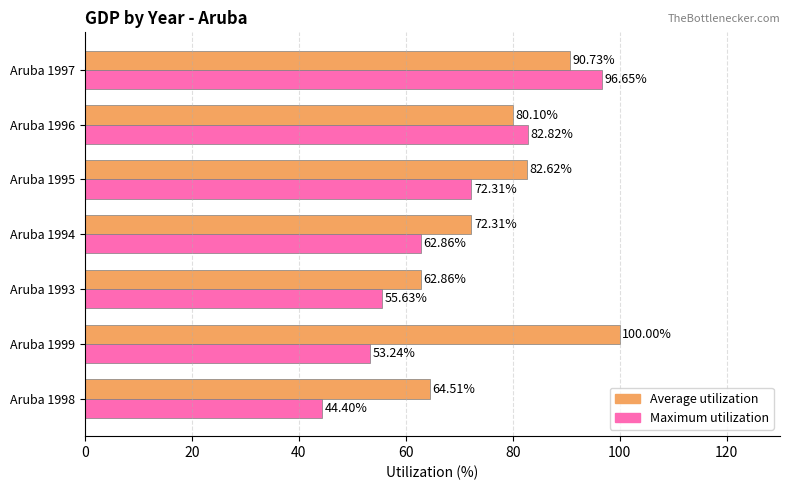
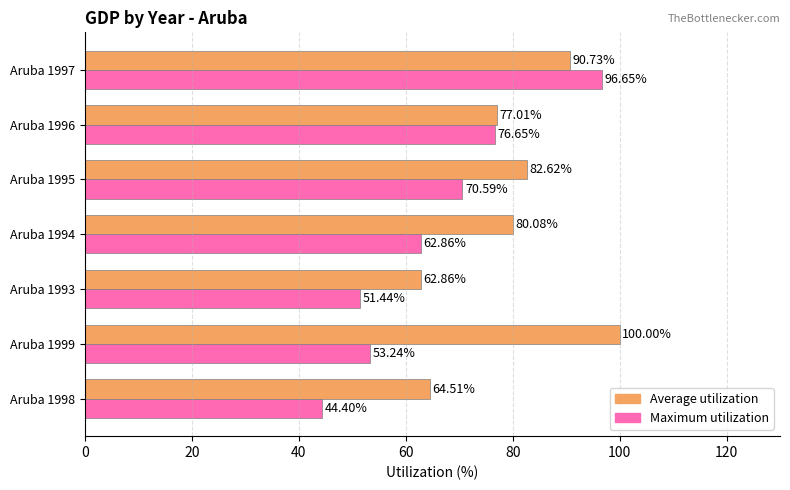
  {
    "Average utilization": {
      "Aruba 1997": "90.73%",
-     "Aruba 1996": "80.10%",
+     "Aruba 1996": "77.01%",
      "Aruba 1995": "82.62%",
-     "Aruba 1994": "72.31%",
+     "Aruba 1994": "80.08%",
      "Aruba 1993": "62.86%",
      "Aruba 1999": "100.00%",
      "Aruba 1998": "64.51%"
    },
    "Maximum utilization": {
      "Aruba 1997": "96.65%",
-     "Aruba 1996": "82.82%",
-     "Aruba 1995": "72.31%",
+     "Aruba 1996": "76.65%",
+     "Aruba 1995": "70.59%",
      "Aruba 1994": "62.86%",
-     "Aruba 1993": "55.63%",
+     "Aruba 1993": "51.44%",
      "Aruba 1999": "53.24%",
      "Aruba 1998": "44.40%"
    }
  }
